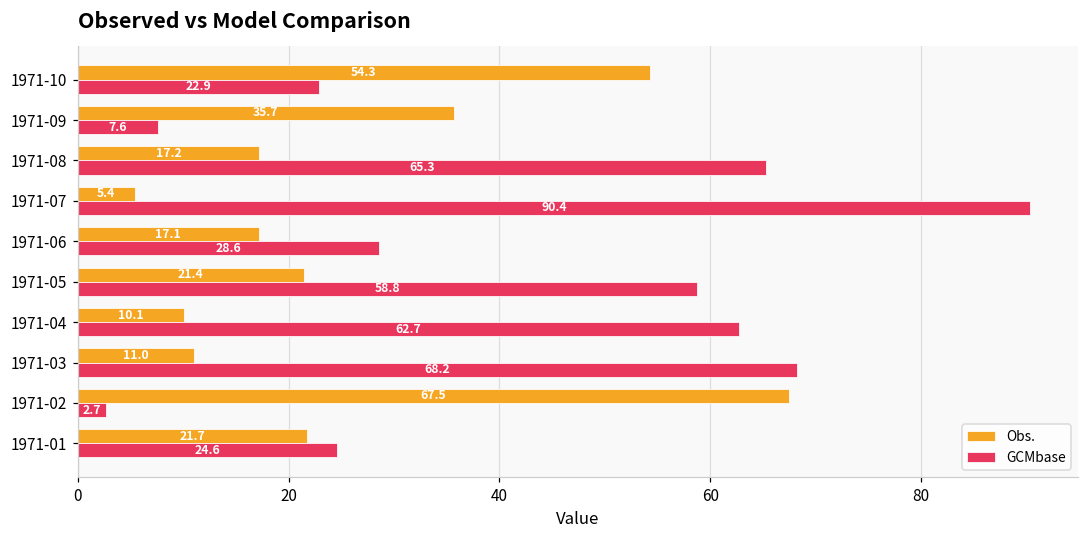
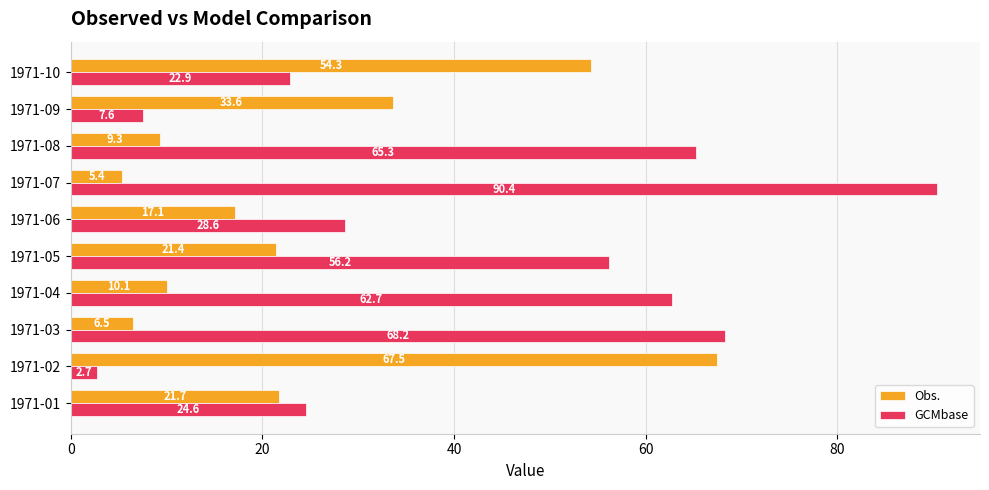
  {
    "Obs.": {
      "1971-10": 54.3,
-     "1971-09": 35.7,
-     "1971-08": 17.2,
+     "1971-09": 33.6,
+     "1971-08": 9.3,
      "1971-07": 5.4,
      "1971-06": 17.1,
      "1971-05": 21.4,
      "1971-04": 10.1,
-     "1971-03": 11.0,
+     "1971-03": 6.5,
      "1971-02": 67.5,
      "1971-01": 21.7
    },
    "GCMbase": {
      "1971-10": 22.9,
      "1971-09": 7.6,
      "1971-08": 65.3,
      "1971-07": 90.4,
      "1971-06": 28.6,
-     "1971-05": 58.8,
+     "1971-05": 56.2,
      "1971-04": 62.7,
      "1971-03": 68.2,
      "1971-02": 2.7,
      "1971-01": 24.6
    }
  }
